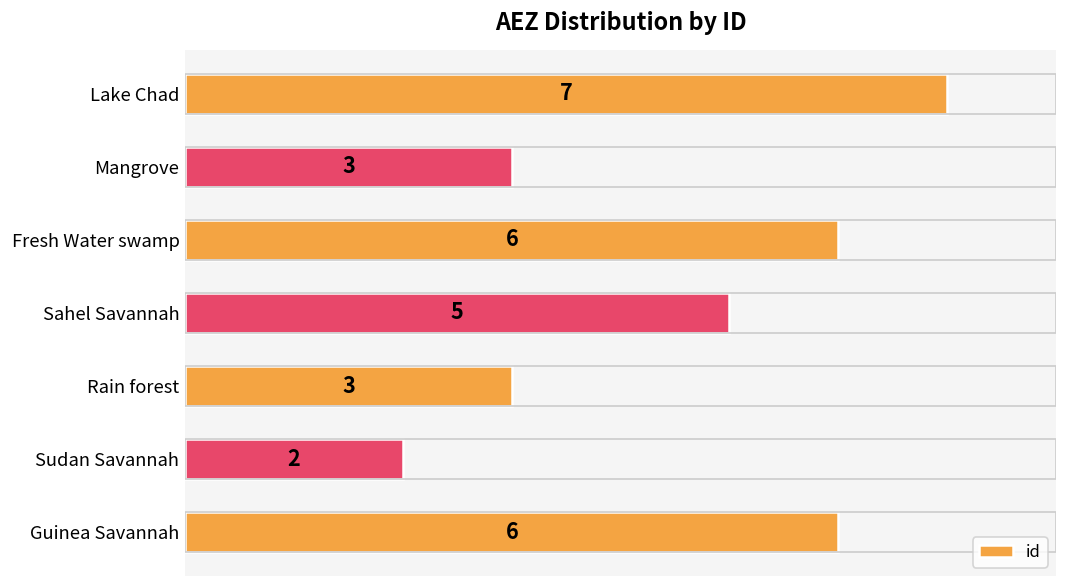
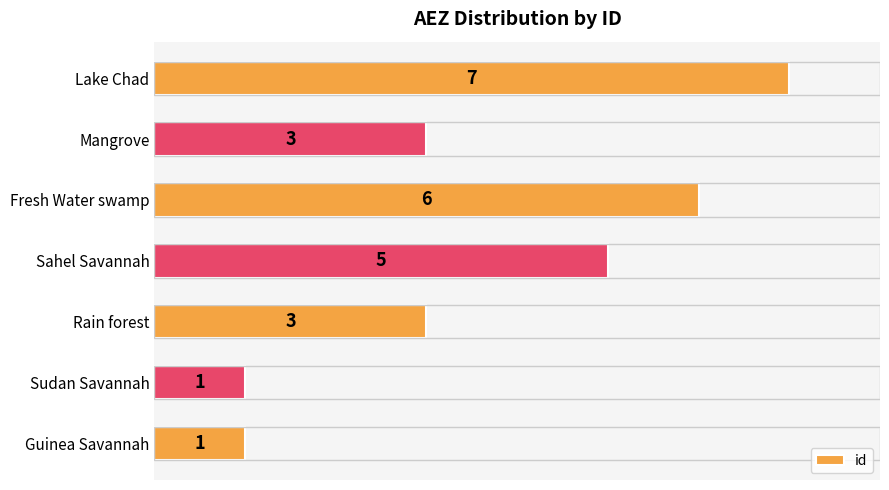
  {
    "Lake Chad": 7,
    "Mangrove": 3,
    "Fresh Water swamp": 6,
    "Sahel Savannah": 5,
    "Rain forest": 3,
-   "Sudan Savannah": 2,
-   "Guinea Savannah": 6
+   "Sudan Savannah": 1,
+   "Guinea Savannah": 1
  }
